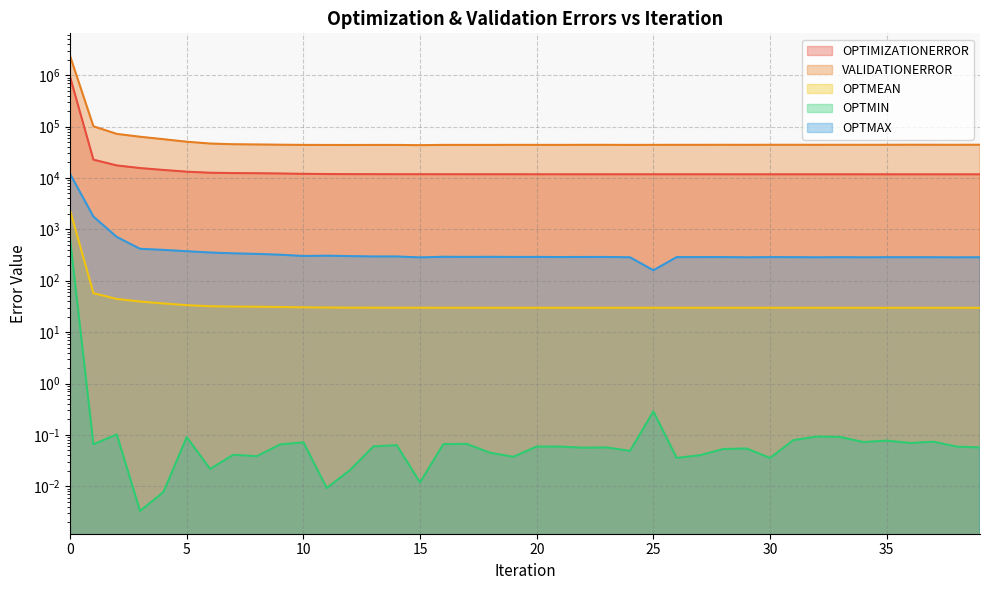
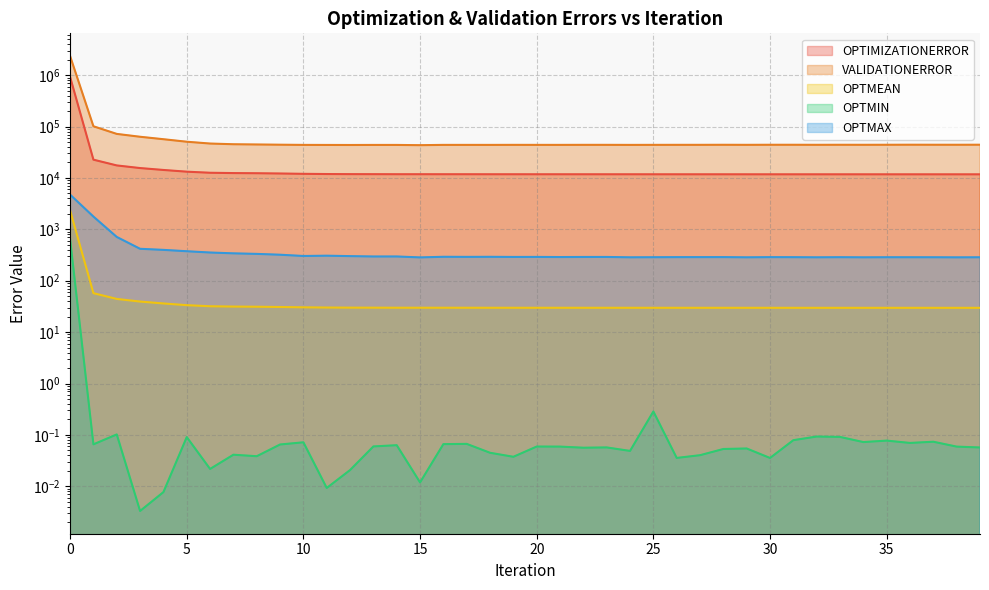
  {
    "OPTMIN": {
      "0": 600,
      "5": 0.09,
      "10": 0.07,
      "15": 0.012,
      "20": 0.06,
      "25": 0.3,
      "30": 0.04,
      "35": 0.08
    },
    "OPTMAX": {
-     "0": 12000,
+     "0": 5000,
      "5": 400,
      "10": 300,
      "15": 300,
      "20": 300,
-     "25": 160,
+     "25": 300,
      "30": 300,
      "35": 300
    }
  }
